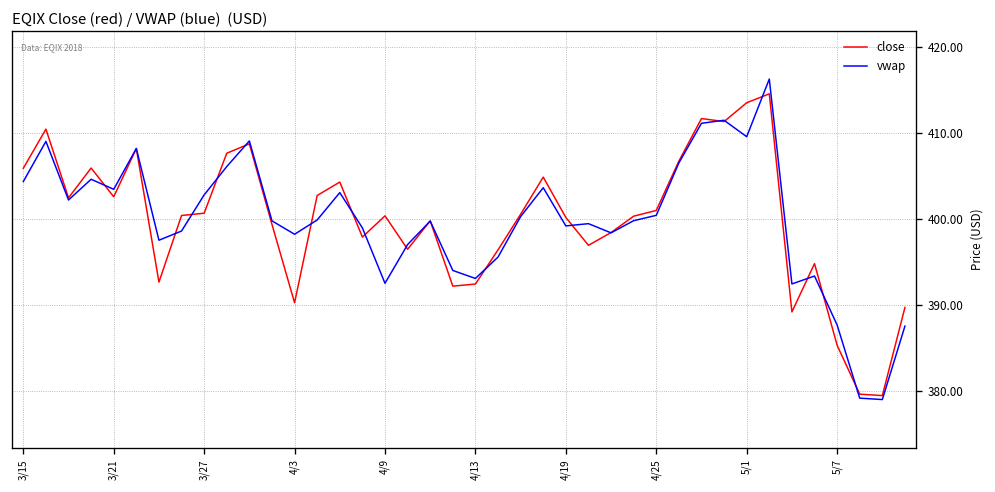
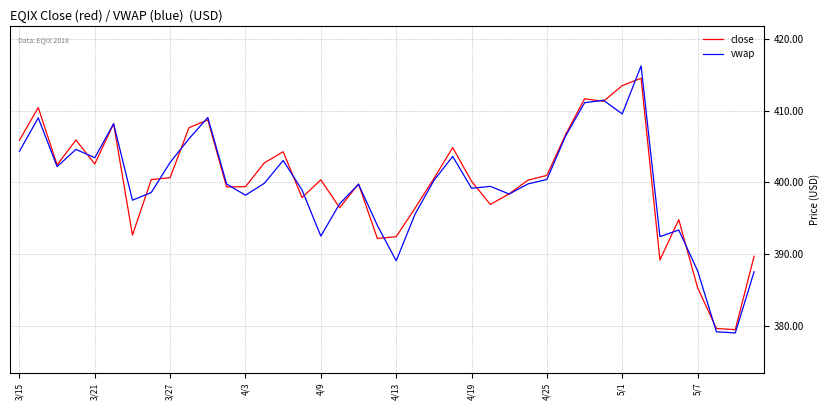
  {
    "close": {
      "3/15": 406,
      "3/21": 403,
      "3/27": 401,
-     "4/3": 390,
+     "4/3": 399,
      "4/9": 400,
      "4/13": 392,
      "4/19": 400,
      "4/25": 401,
      "5/1": 414,
      "5/7": 385
    },
    "vwap": {
      "3/15": 404,
      "3/21": 403,
      "3/27": 403,
      "4/3": 398,
      "4/9": 393,
-     "4/13": 393,
+     "4/13": 389,
      "4/19": 399,
      "4/25": 400,
      "5/1": 410,
      "5/7": 388
    }
  }
